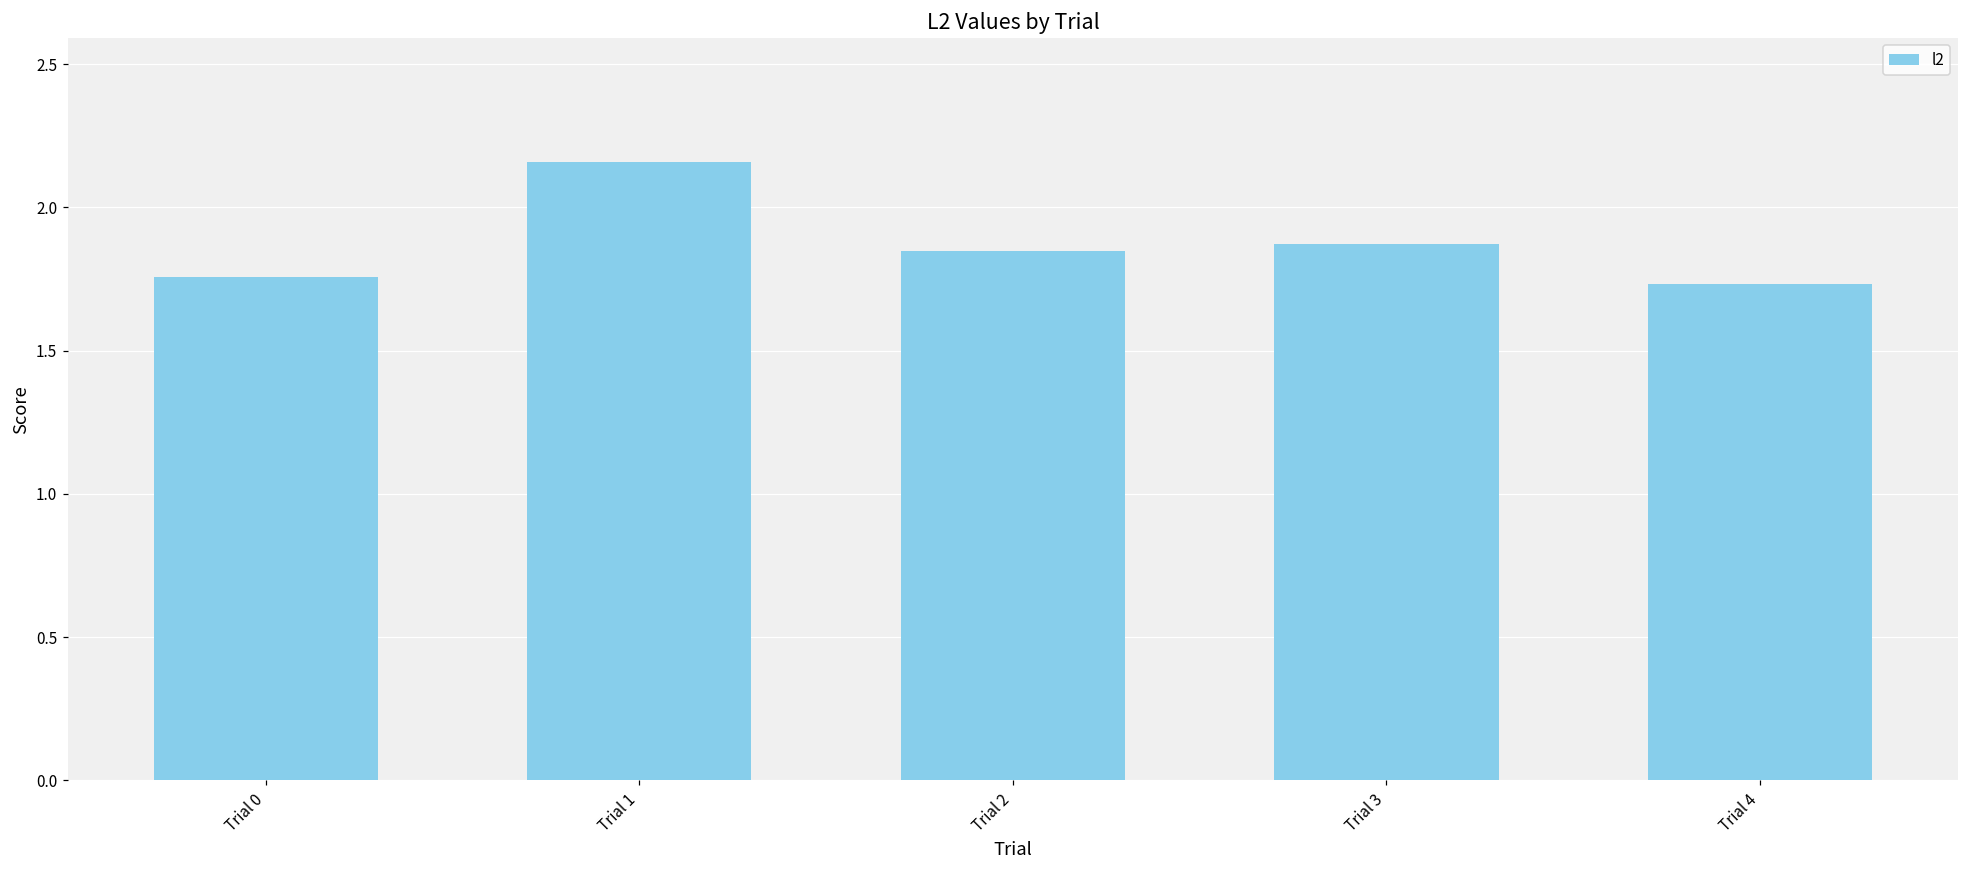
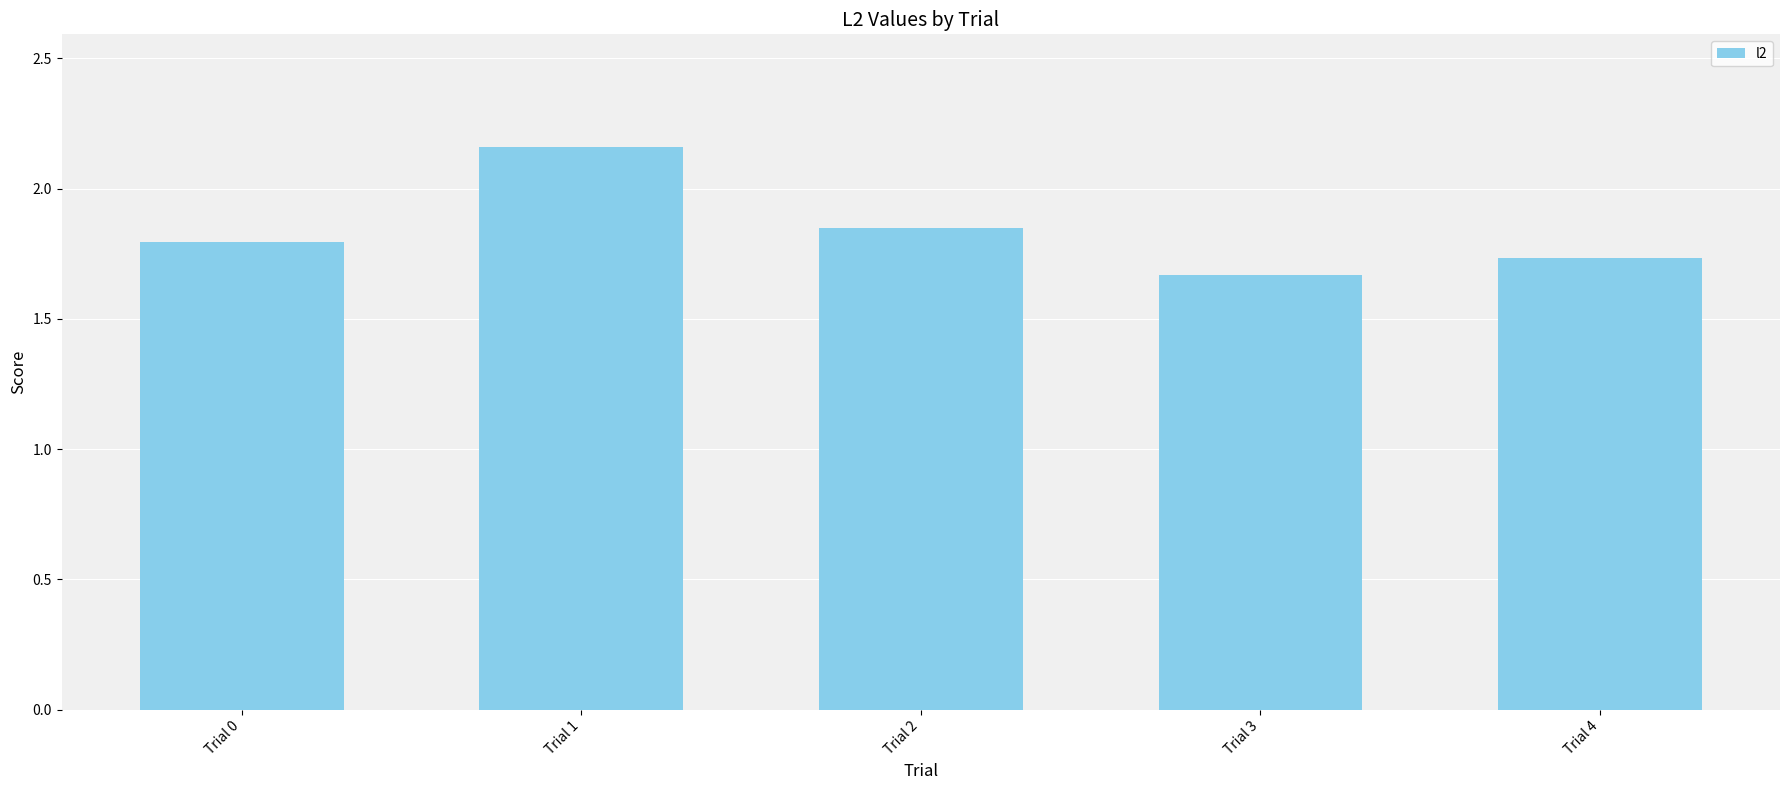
  {
-   "Trial 0": 1.76,
+   "Trial 0": 1.80,
    "Trial 1": 2.16,
    "Trial 2": 1.85,
-   "Trial 3": 1.87,
+   "Trial 3": 1.67,
    "Trial 4": 1.73
  }
